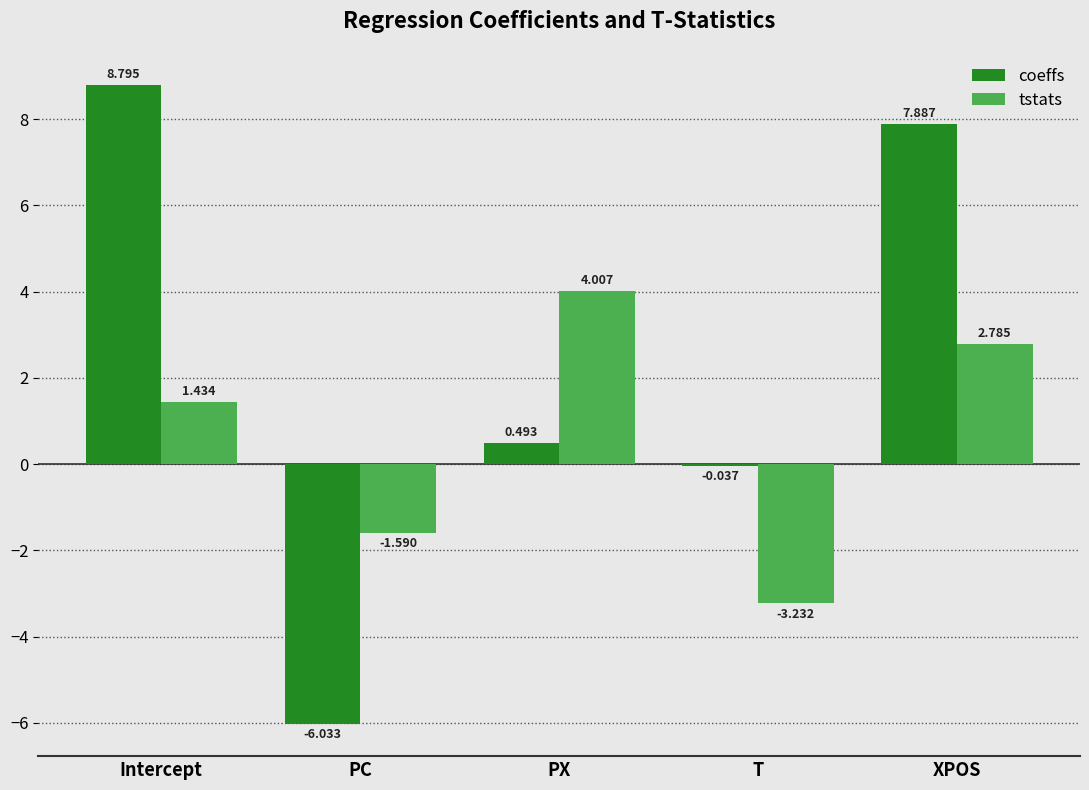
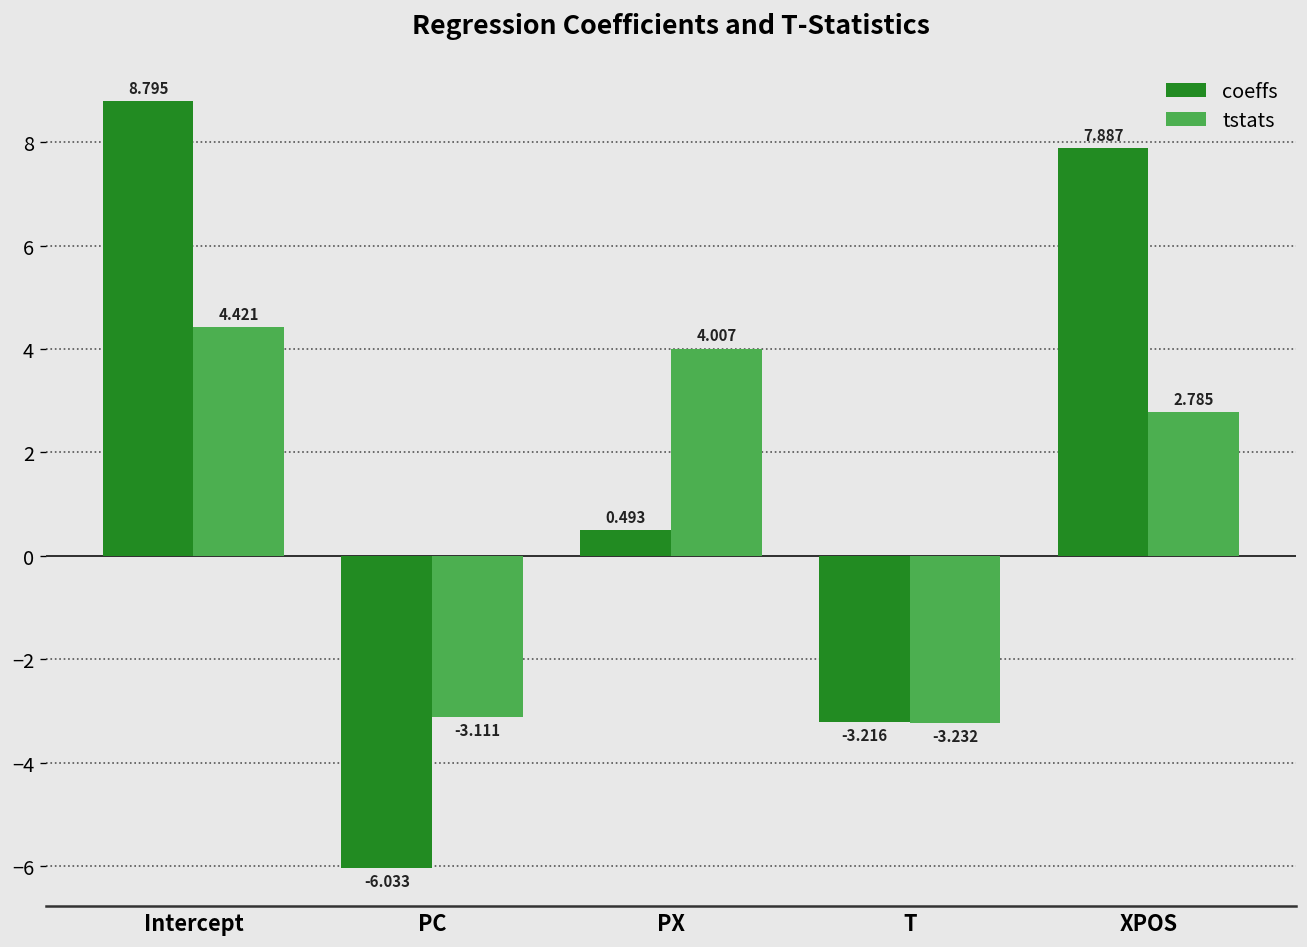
  {
    "coeffs": {
      "Intercept": 8.795,
      "PC": -6.033,
      "PX": 0.493,
-     "T": -0.037,
+     "T": -3.216,
      "XPOS": 7.887
    },
    "tstats": {
-     "Intercept": 1.434,
-     "PC": -1.590,
+     "Intercept": 4.421,
+     "PC": -3.111,
      "PX": 4.007,
      "T": -3.232,
      "XPOS": 2.785
    }
  }
